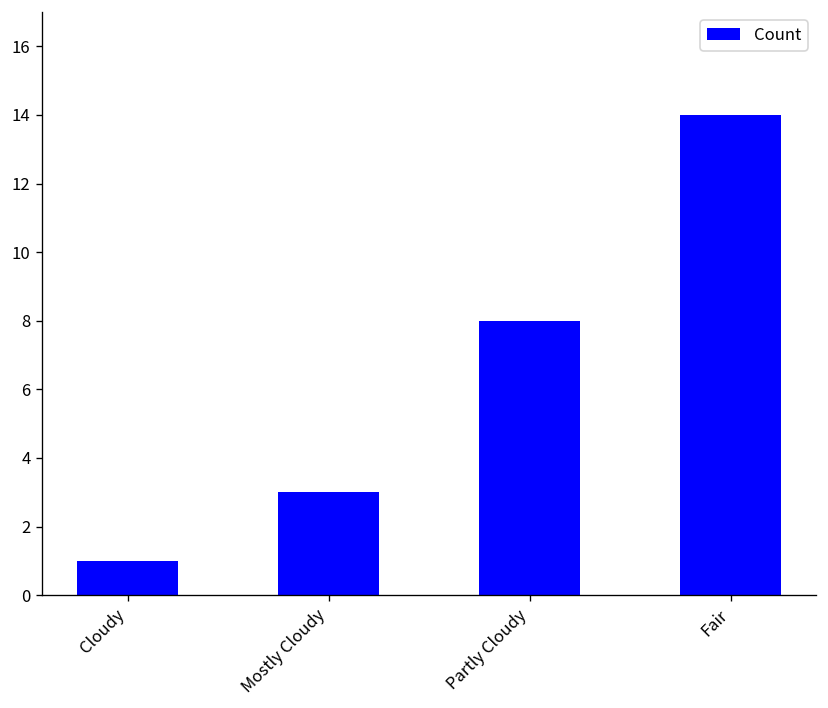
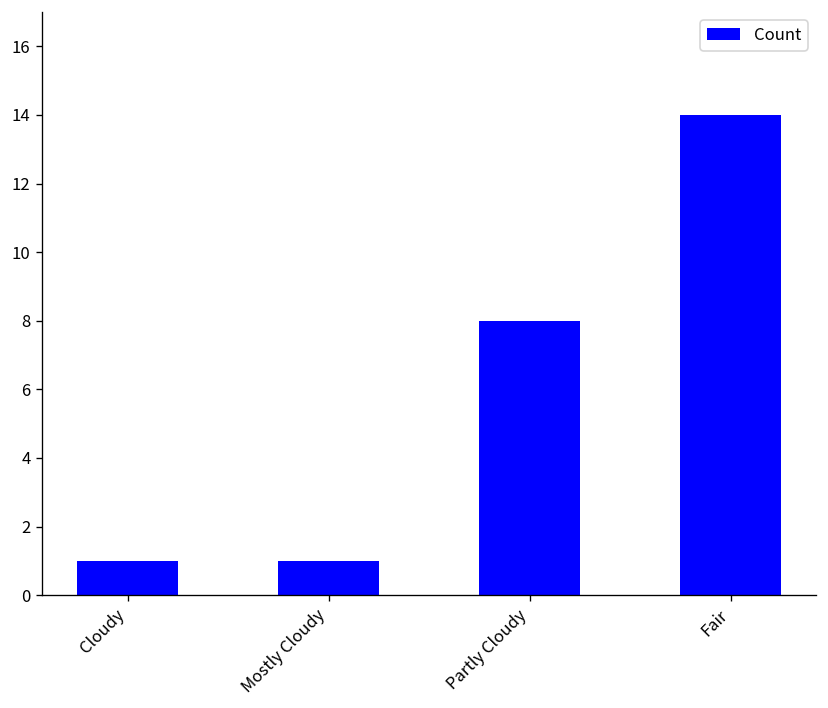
  {
    "Cloudy": 1,
-   "Mostly Cloudy": 3,
+   "Mostly Cloudy": 1,
    "Partly Cloudy": 8,
    "Fair": 14
  }
